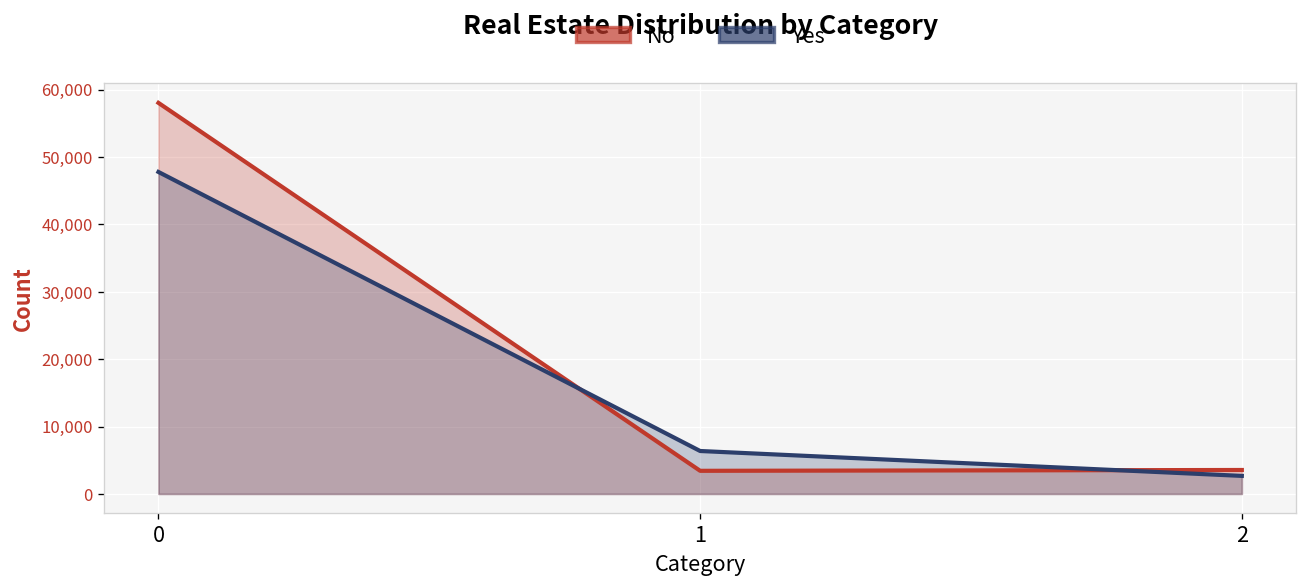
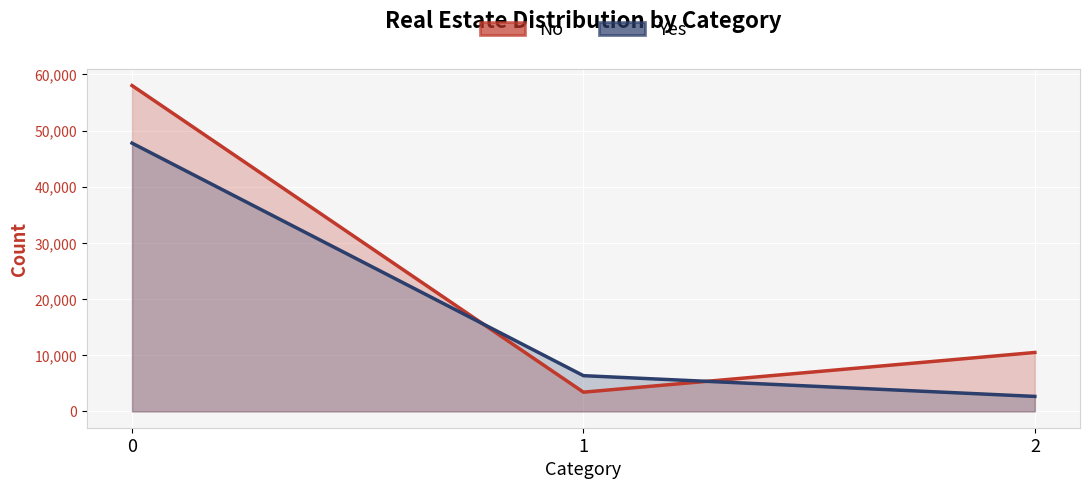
  {
    "No": {
      "0": "58,000",
      "1": "3,000",
-     "2": "4,000"
+     "2": "10,000"
    },
    "Yes": {
      "0": "48,000",
      "1": "6,000",
      "2": "3,000"
    }
  }
